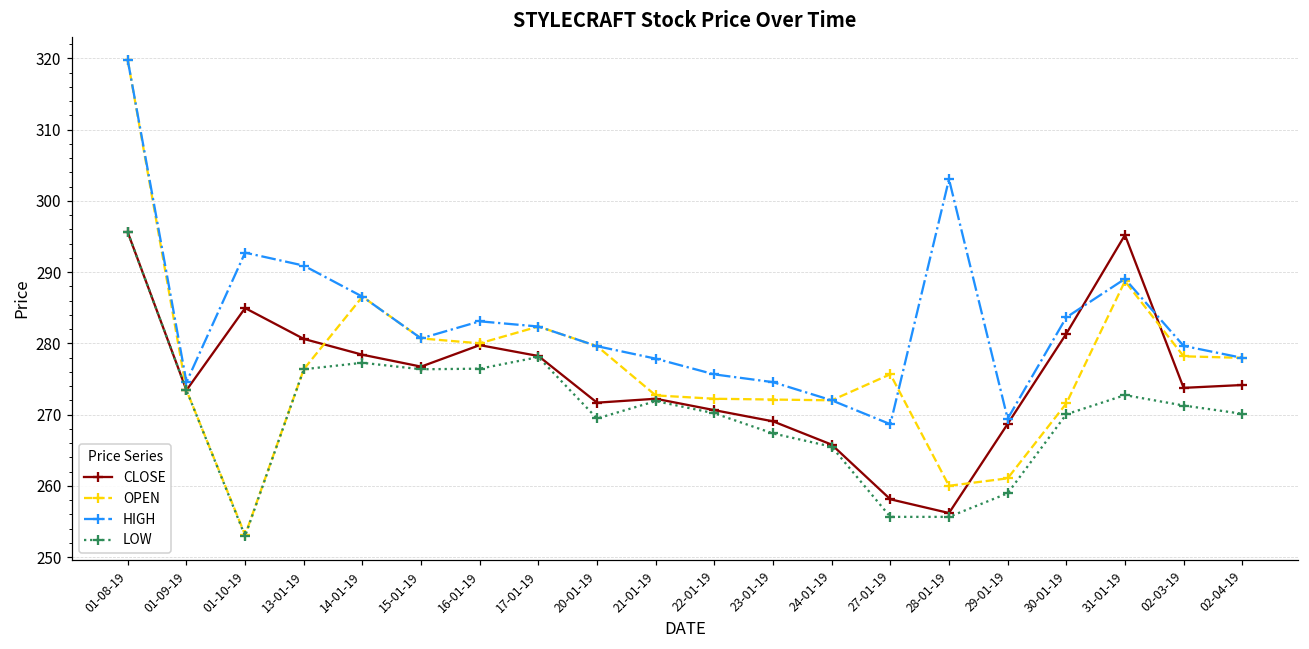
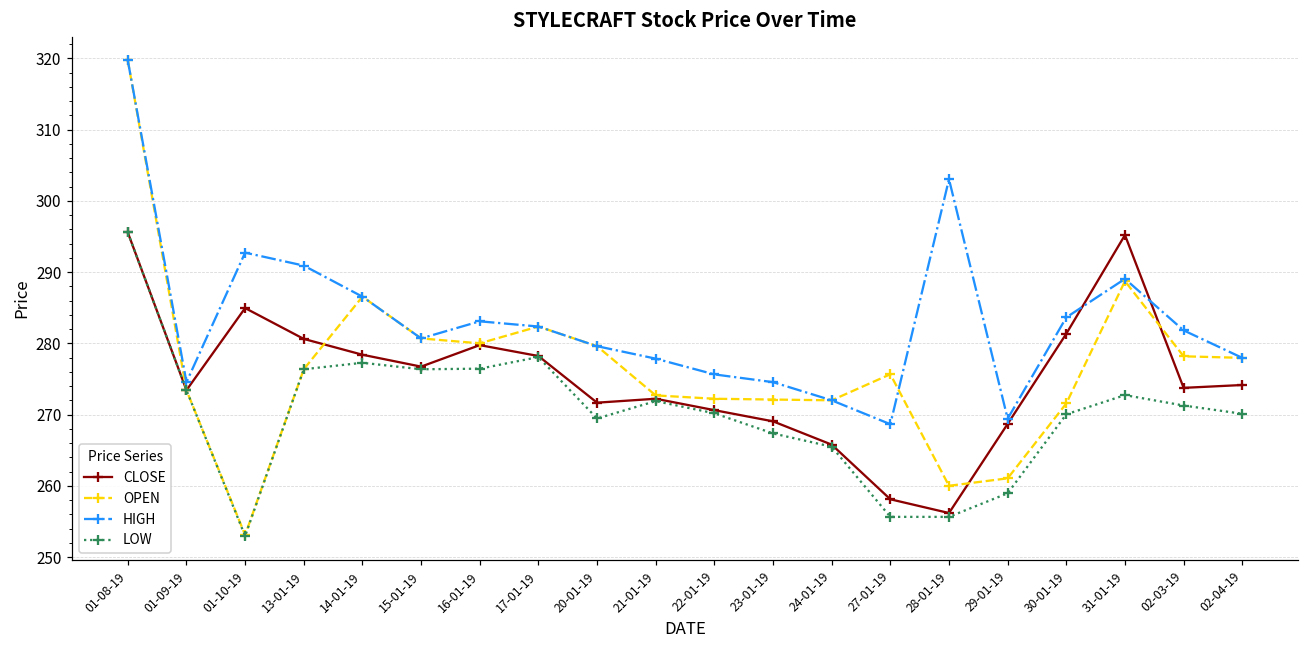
  {
    "CLOSE": {
      "01-10-19": 285,
      "13-01-19": 281,
      "14-01-19": 278,
      "20-01-19": 272,
      "22-01-19": 271,
      "23-01-19": 269,
      "27-01-19": 258,
      "28-01-19": 256,
      "29-01-19": 269,
      "30-01-19": 281,
      "31-01-19": 295,
      "02-03-19": 274,
      "02-04-19": 274
    },
    "OPEN": {
      "21-01-19": 273,
      "22-01-19": 272,
      "23-01-19": 272,
      "27-01-19": 276,
      "28-01-19": 260,
      "29-01-19": 261,
      "30-01-19": 272,
      "02-03-19": 278
    },
    "HIGH": {
      "01-09-19": 275,
      "01-10-19": 293,
      "13-01-19": 291,
      "16-01-19": 283,
      "21-01-19": 278,
      "22-01-19": 276,
      "23-01-19": 275,
      "27-01-19": 269,
      "28-01-19": 303,
      "29-01-19": 269,
      "30-01-19": 284,
-     "02-03-19": 280
+     "02-03-19": 282
    },
    "LOW": {
      "14-01-19": 277,
      "16-01-19": 276,
      "20-01-19": 269,
      "22-01-19": 270,
      "23-01-19": 267,
      "27-01-19": 256,
      "28-01-19": 256,
      "29-01-19": 259,
      "30-01-19": 270,
      "31-01-19": 273,
      "02-03-19": 271,
      "02-04-19": 270
    }
  }
